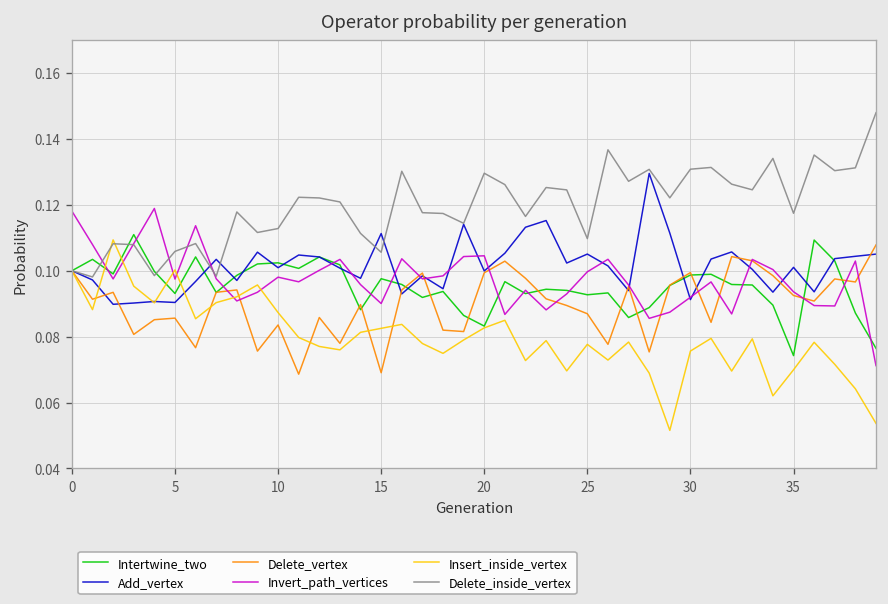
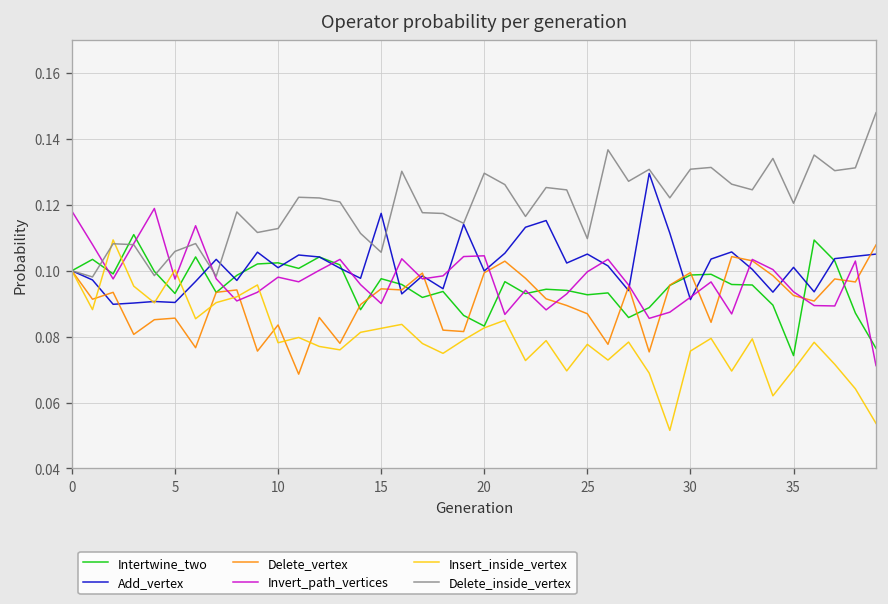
  {
    "Intertwine_two": {
      "5": 0.093,
      "10": 0.102,
      "15": 0.098,
      "25": 0.093,
      "35": 0.074
    },
    "Add_vertex": {
      "5": 0.090,
      "10": 0.101,
-     "15": 0.111,
+     "15": 0.117,
      "25": 0.105,
      "35": 0.101
    },
    "Delete_vertex": {
      "5": 0.086,
      "10": 0.084,
-     "15": 0.069,
+     "15": 0.095,
      "25": 0.087,
      "35": 0.092
    },
    "Invert_path_vertices": {
      "0": 0.118,
      "5": 0.097,
      "10": 0.098,
      "15": 0.090,
      "20": 0.105,
      "25": 0.100,
      "35": 0.094
    },
    "Insert_inside_vertex": {
      "5": 0.100,
-     "10": 0.087,
+     "10": 0.078,
      "15": 0.083,
      "25": 0.078,
      "30": 0.076,
      "35": 0.070
    },
    "Delete_inside_vertex": {
      "5": 0.106,
      "10": 0.113,
      "15": 0.106,
      "20": 0.130,
      "25": 0.110,
      "30": 0.131,
-     "35": 0.117
+     "35": 0.120
    }
  }
